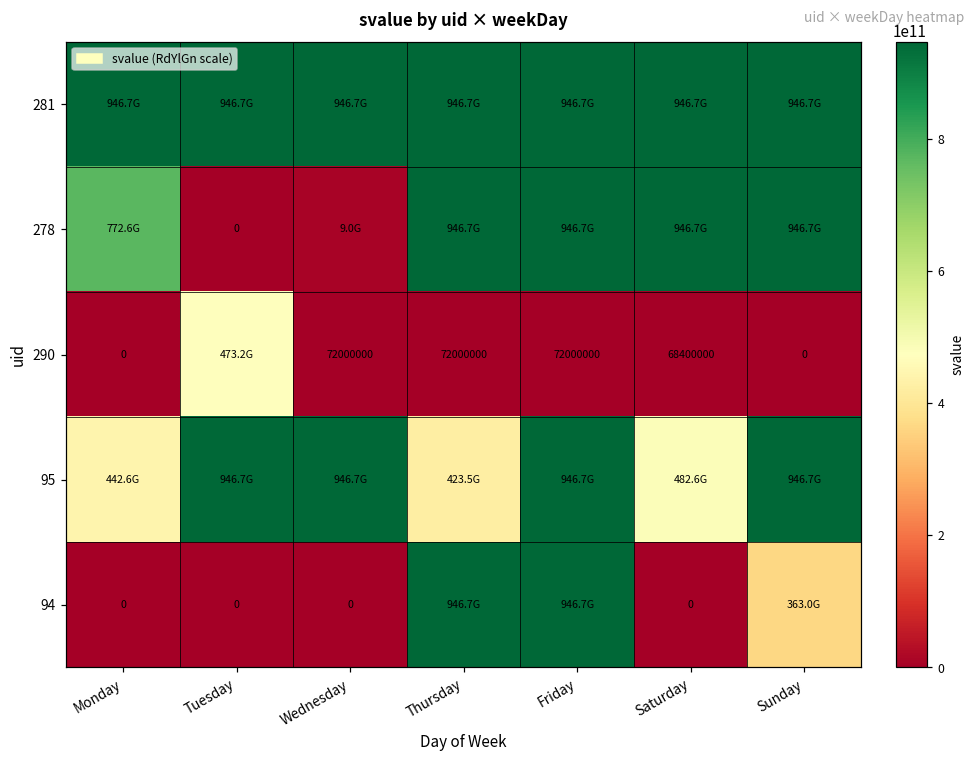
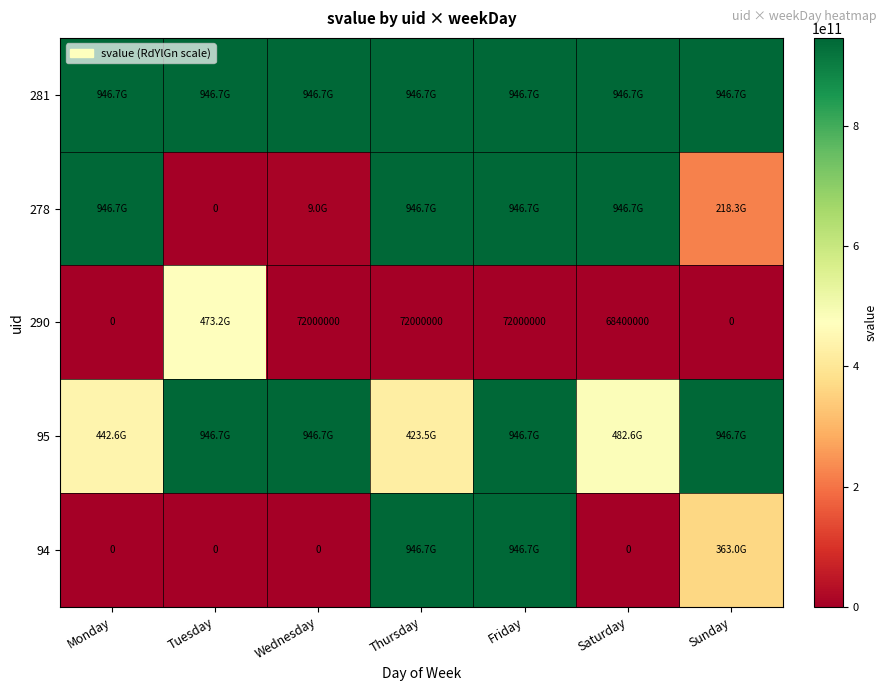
  {
    "281": {
      "Monday": "946.7G",
      "Tuesday": "946.7G",
      "Wednesday": "946.7G",
      "Thursday": "946.7G",
      "Friday": "946.7G",
      "Saturday": "946.7G",
      "Sunday": "946.7G"
    },
    "278": {
-     "Monday": "772.6G",
+     "Monday": "946.7G",
      "Tuesday": "0",
      "Wednesday": "9.0G",
      "Thursday": "946.7G",
      "Friday": "946.7G",
      "Saturday": "946.7G",
-     "Sunday": "946.7G"
+     "Sunday": "218.3G"
    },
    "290": {
      "Monday": "0",
      "Tuesday": "473.2G",
      "Wednesday": "72000000",
      "Thursday": "72000000",
      "Friday": "72000000",
      "Saturday": "68400000",
      "Sunday": "0"
    },
    "95": {
      "Monday": "442.6G",
      "Tuesday": "946.7G",
      "Wednesday": "946.7G",
      "Thursday": "423.5G",
      "Friday": "946.7G",
      "Saturday": "482.6G",
      "Sunday": "946.7G"
    },
    "94": {
      "Monday": "0",
      "Tuesday": "0",
      "Wednesday": "0",
      "Thursday": "946.7G",
      "Friday": "946.7G",
      "Saturday": "0",
      "Sunday": "363.0G"
    }
  }
